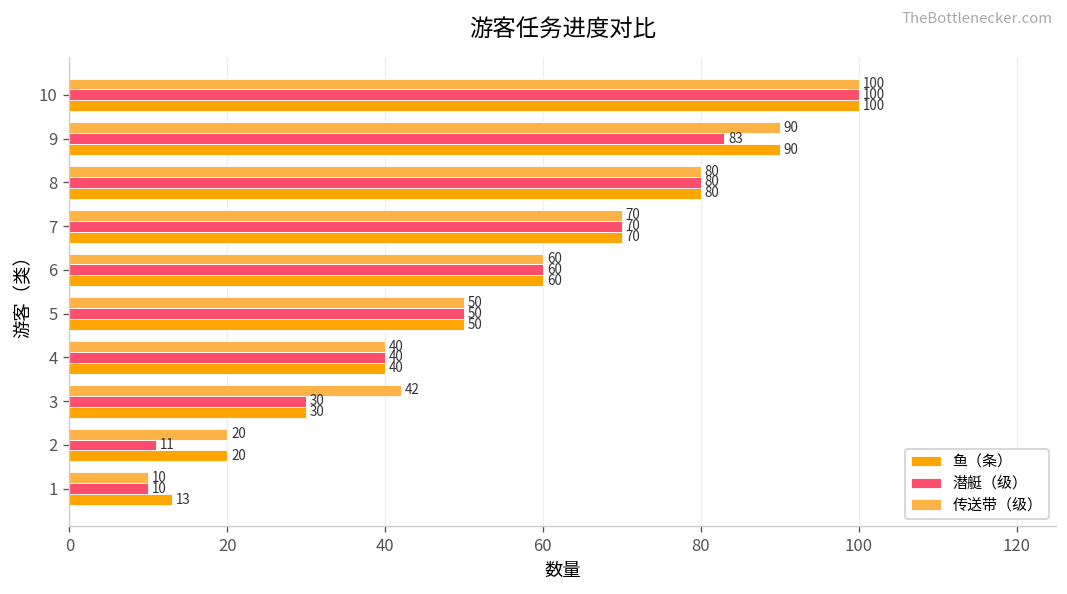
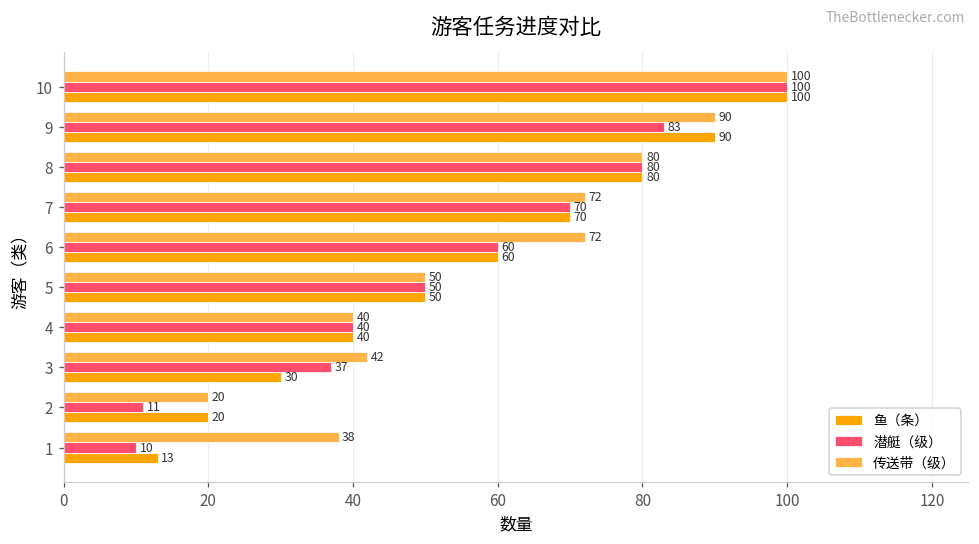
  {
    "鱼（条）": {
      "10": 100,
      "9": 90,
      "8": 80,
      "7": 70,
      "6": 60,
      "5": 50,
      "4": 40,
      "3": 30,
      "2": 20,
      "1": 13
    },
    "潜艇（级）": {
      "10": 100,
      "9": 83,
      "8": 80,
      "7": 70,
      "6": 60,
      "5": 50,
      "4": 40,
-     "3": 30,
+     "3": 37,
      "2": 11,
      "1": 10
    },
    "传送带（级）": {
      "10": 100,
      "9": 90,
      "8": 80,
-     "7": 70,
-     "6": 60,
+     "7": 72,
+     "6": 72,
      "5": 50,
      "4": 40,
      "3": 42,
      "2": 20,
-     "1": 10
+     "1": 38
    }
  }
